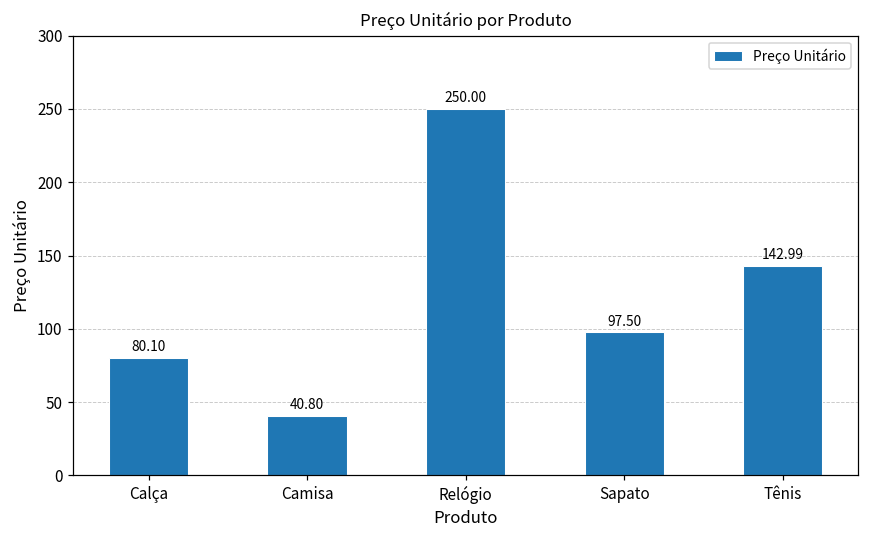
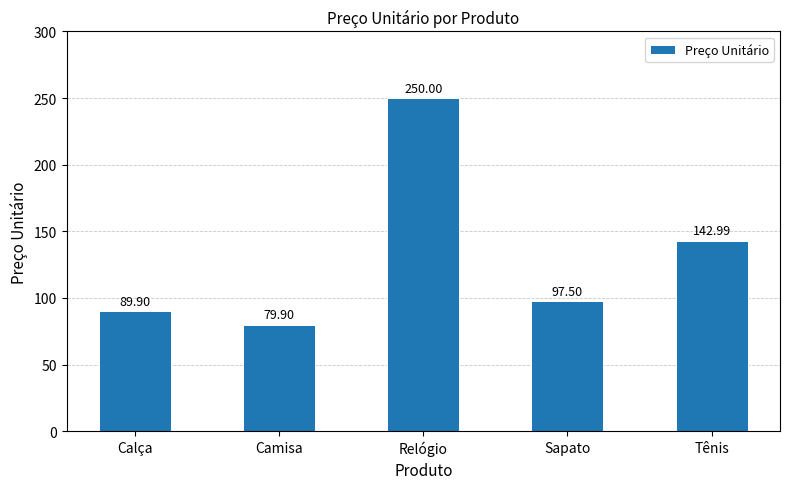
  {
-   "Calça": 80.10,
-   "Camisa": 40.80,
+   "Calça": 89.90,
+   "Camisa": 79.90,
    "Relógio": 250.00,
    "Sapato": 97.50,
    "Tênis": 142.99
  }
